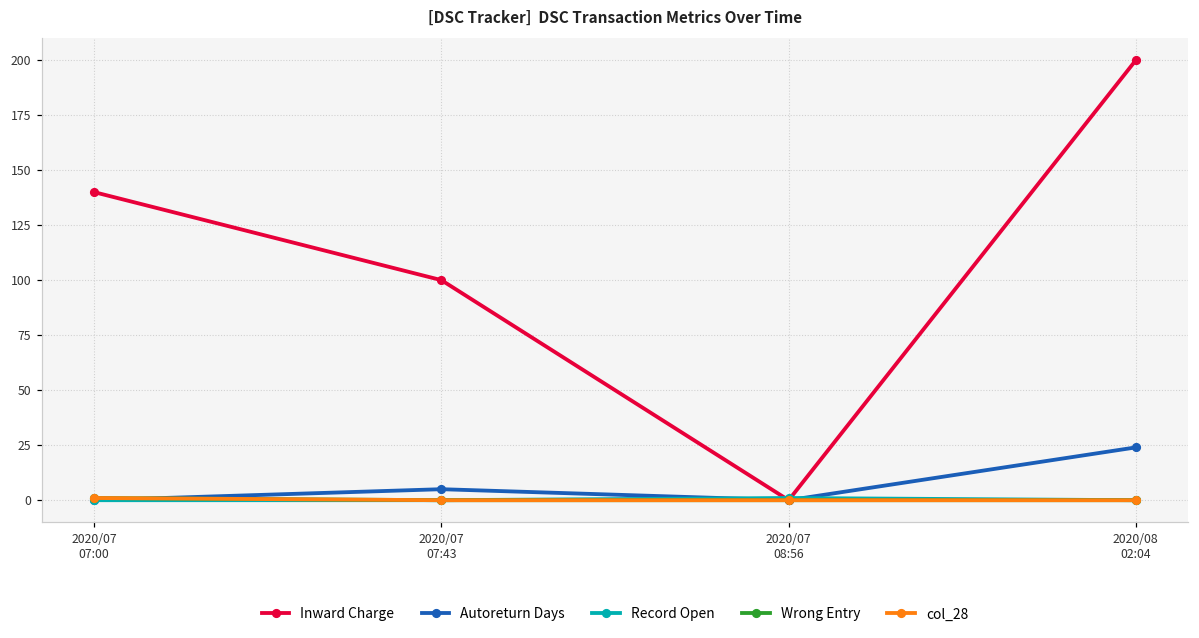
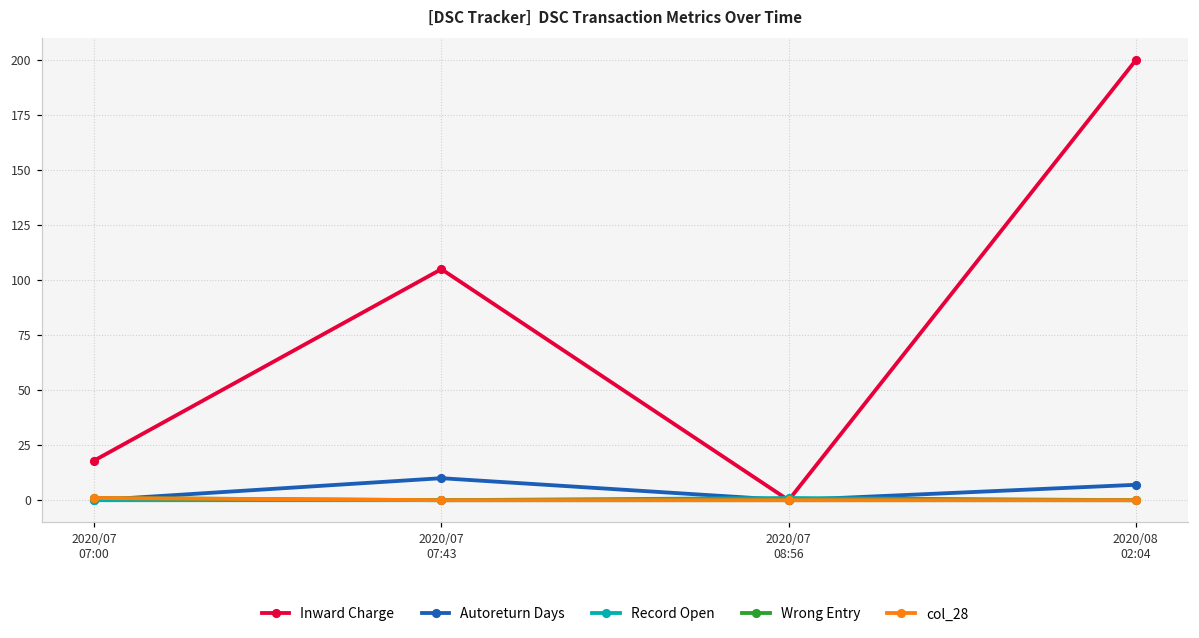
  {
    "Inward Charge": {
-     "2020/07 07:00": 140,
-     "2020/07 07:43": 100,
+     "2020/07 07:00": 18,
+     "2020/07 07:43": 105,
      "2020/08 02:04": 200
    },
    "Autoreturn Days": {
-     "2020/07 07:43": 5,
-     "2020/08 02:04": 24
+     "2020/07 07:43": 10,
+     "2020/08 02:04": 7
    }
  }
